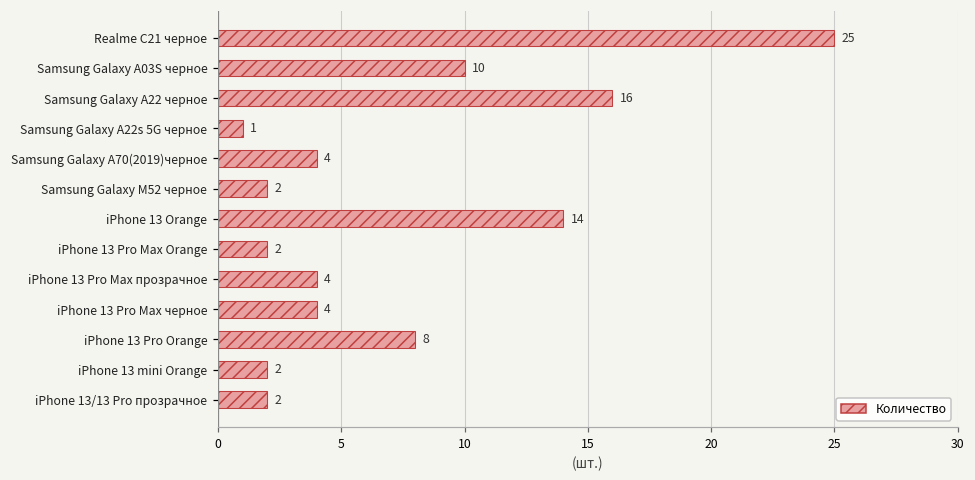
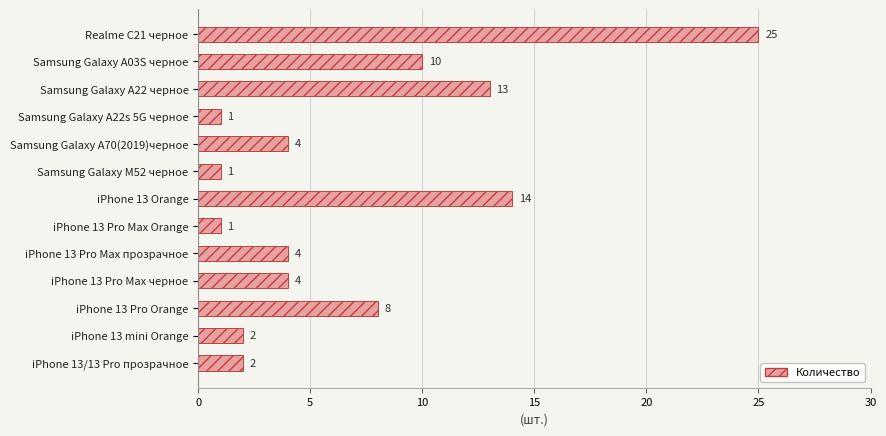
  {
    "Realme C21 черное": 25,
    "Samsung Galaxy A03S черное": 10,
-   "Samsung Galaxy A22 черное": 16,
+   "Samsung Galaxy A22 черное": 13,
    "Samsung Galaxy A22s 5G черное": 1,
    "Samsung Galaxy A70(2019)черное": 4,
-   "Samsung Galaxy M52 черное": 2,
+   "Samsung Galaxy M52 черное": 1,
    "iPhone 13 Orange": 14,
-   "iPhone 13 Pro Max Orange": 2,
+   "iPhone 13 Pro Max Orange": 1,
    "iPhone 13 Pro Max прозрачное": 4,
    "iPhone 13 Pro Max черное": 4,
    "iPhone 13 Pro Orange": 8,
    "iPhone 13 mini Orange": 2,
    "iPhone 13/13 Pro прозрачное": 2
  }
